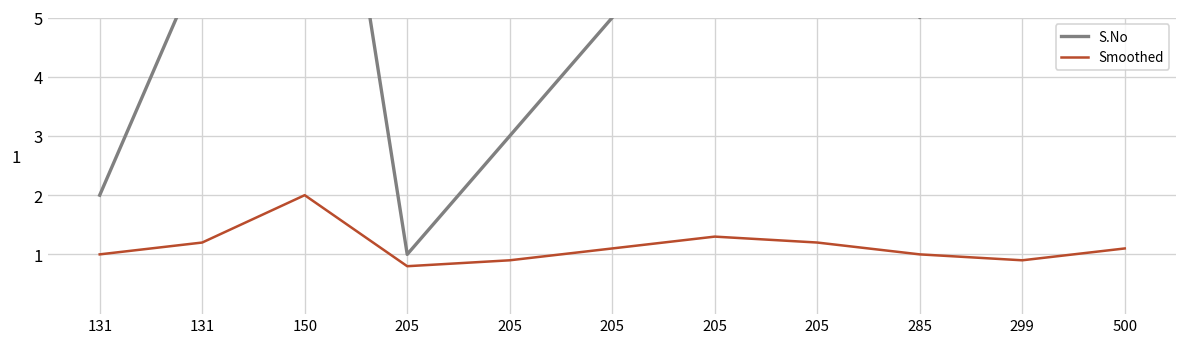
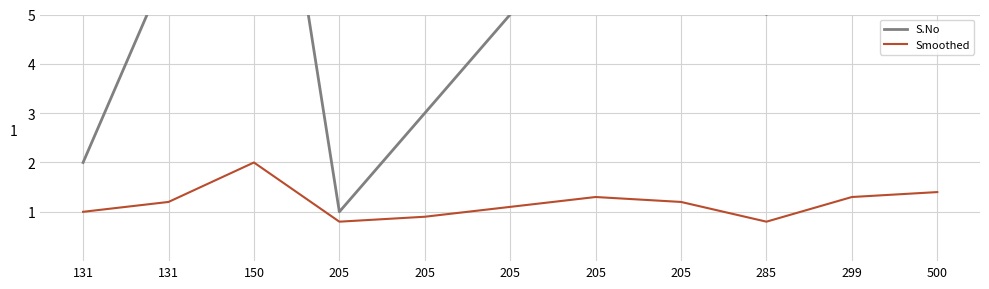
  {
    "S.No": {
      "285": 5.0
    },
    "Smoothed": {
      "150": 2.0,
-     "285": 1.0,
-     "299": 0.9,
-     "500": 1.1
+     "285": 0.8,
+     "299": 1.3,
+     "500": 1.4
    }
  }
